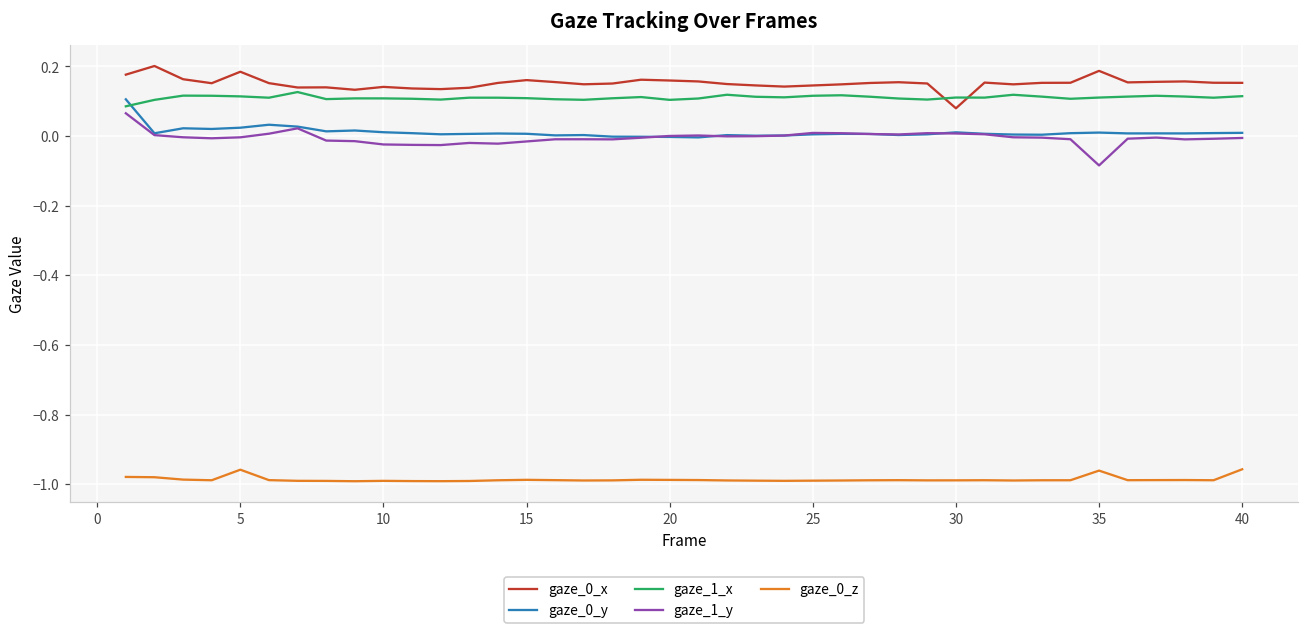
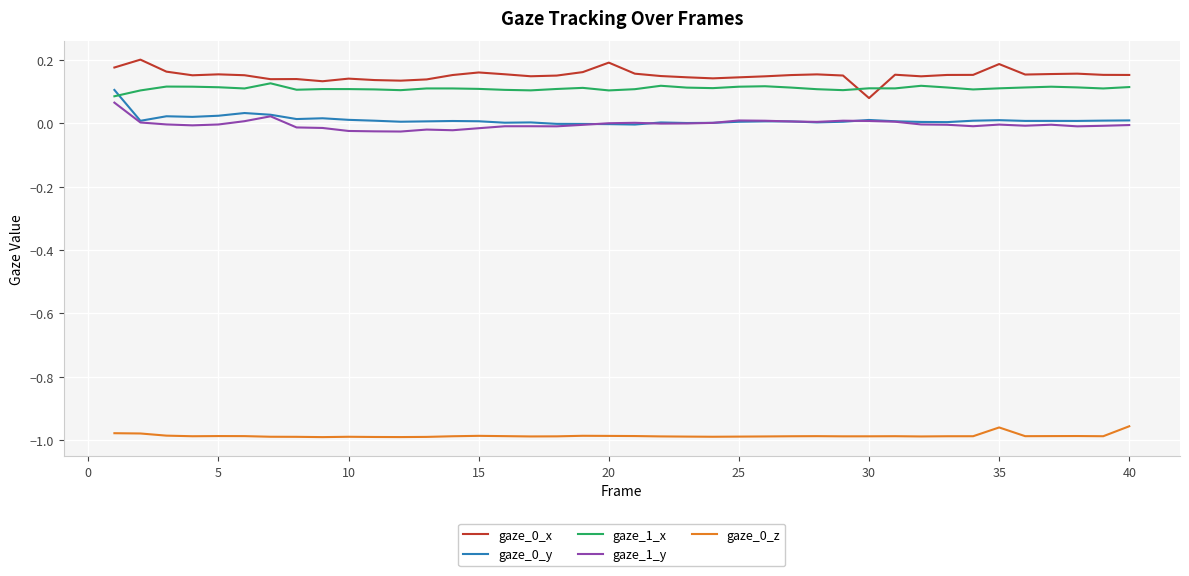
  {
    "gaze_0_x": {
-     "5": 0.18,
+     "5": 0.15,
      "10": 0.14,
      "15": 0.16,
-     "20": 0.16,
+     "20": 0.19,
      "25": 0.15,
      "30": 0.08,
      "35": 0.19,
      "40": 0.15
    },
    "gaze_0_y": {
      "5": 0.02,
      "10": 0.01,
      "15": 0.01,
      "35": 0.01,
      "40": 0.01
    },
    "gaze_1_x": {
      "5": 0.11,
      "10": 0.11,
      "15": 0.11,
      "20": 0.10,
      "25": 0.12,
      "30": 0.11,
      "35": 0.11,
      "40": 0.11
    },
    "gaze_1_y": {
      "5": 0.00,
      "10": -0.02,
      "15": -0.02,
-     "35": -0.08,
+     "35": 0.00,
      "40": -0.01
    },
    "gaze_0_z": {
-     "5": -0.96,
+     "5": -0.99,
      "10": -0.99,
      "15": -0.99,
      "20": -0.99,
      "25": -0.99,
      "30": -0.99,
      "35": -0.96,
      "40": -0.96
    }
  }
